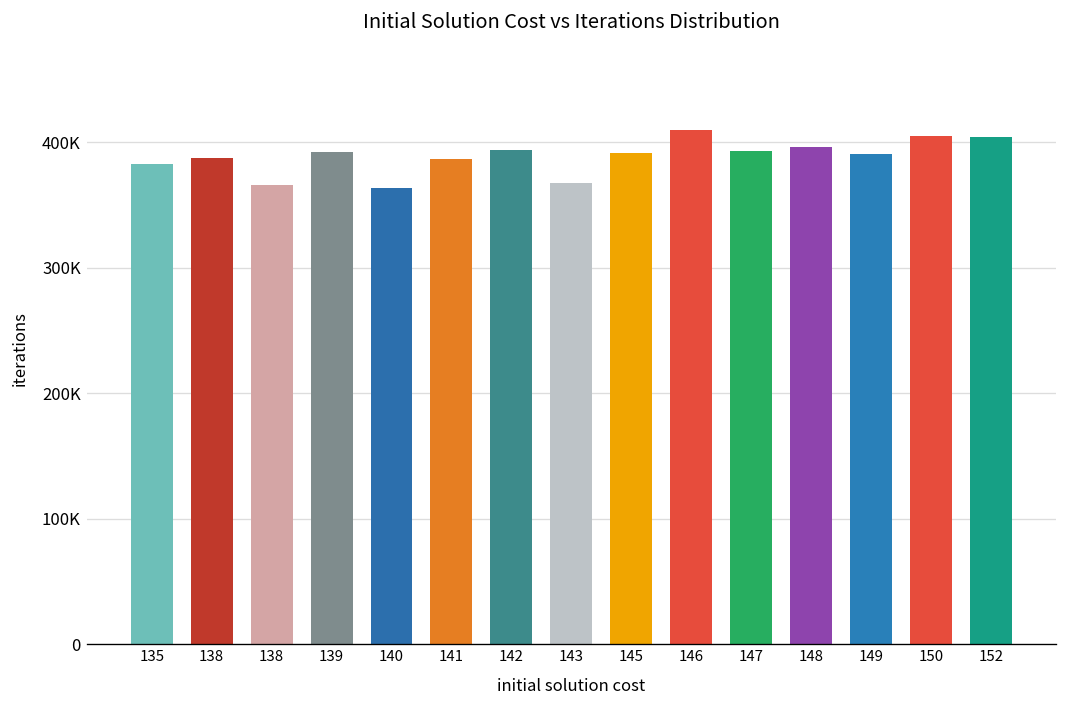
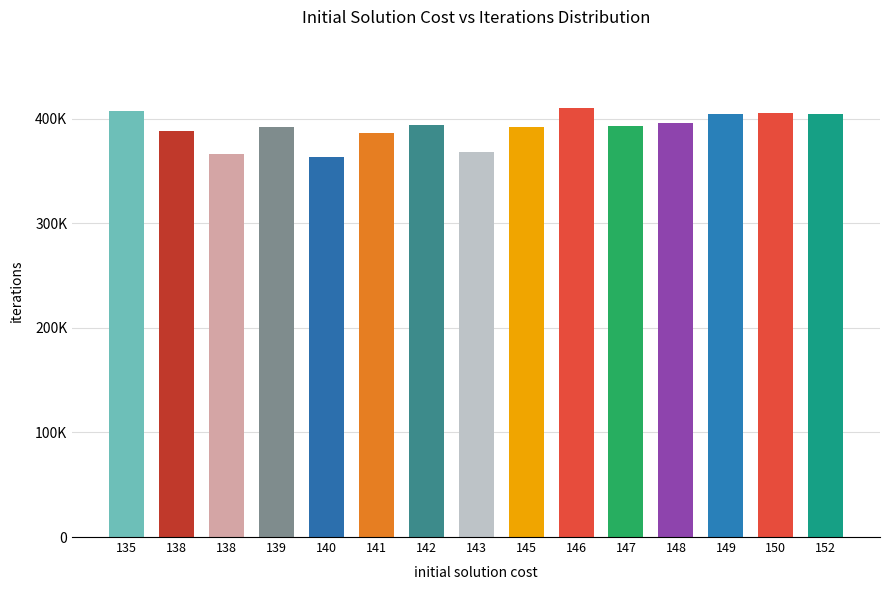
  {
-   "135": 382000,
+   "135": 408000,
    "139": 392000,
    "140": 363000,
    "141": 386000,
    "142": 394000,
    "143": 368000,
    "145": 392000,
    "146": 410000,
    "147": 393000,
    "148": 396000,
-   "149": 391000,
+   "149": 405000,
    "150": 405000,
    "152": 404000
  }
